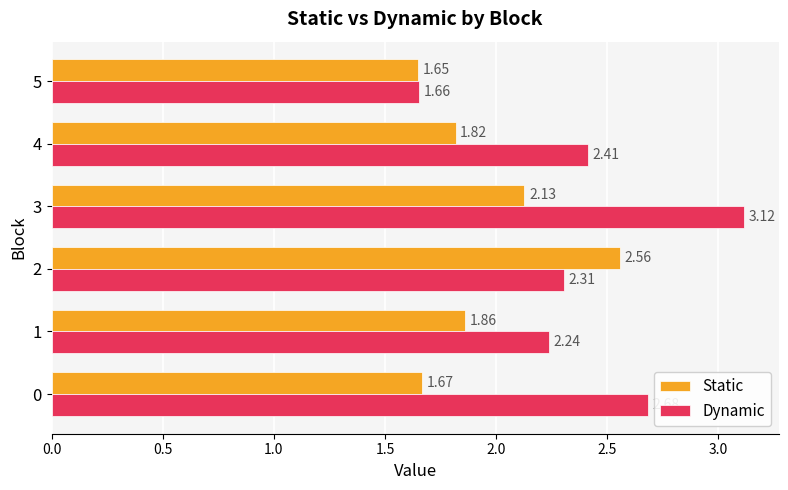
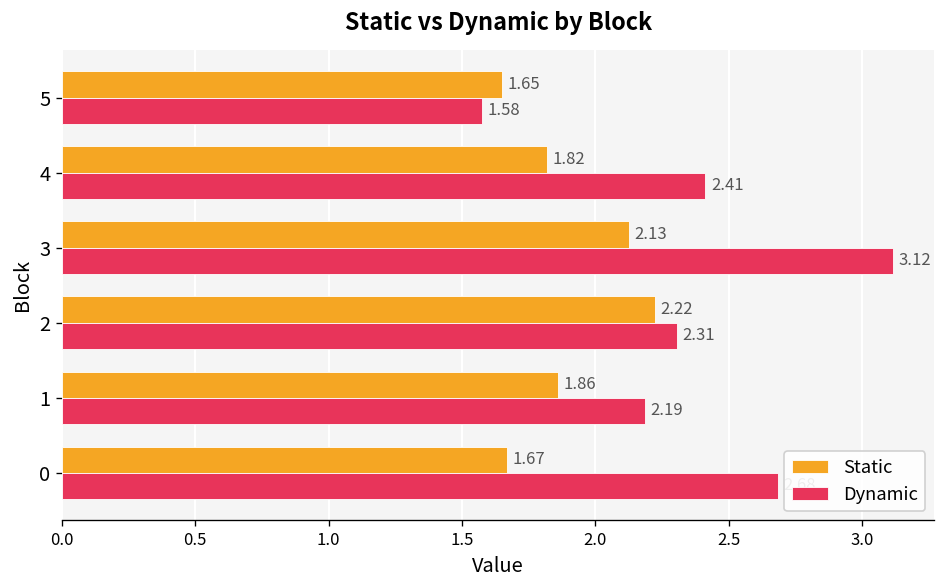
  {
    "Static": {
      "5": 1.65,
      "4": 1.82,
      "3": 2.13,
-     "2": 2.56,
+     "2": 2.22,
      "1": 1.86,
      "0": 1.67
    },
    "Dynamic": {
-     "5": 1.66,
+     "5": 1.58,
      "4": 2.41,
      "3": 3.12,
      "2": 2.31,
-     "1": 2.24
+     "1": 2.19
    }
  }
